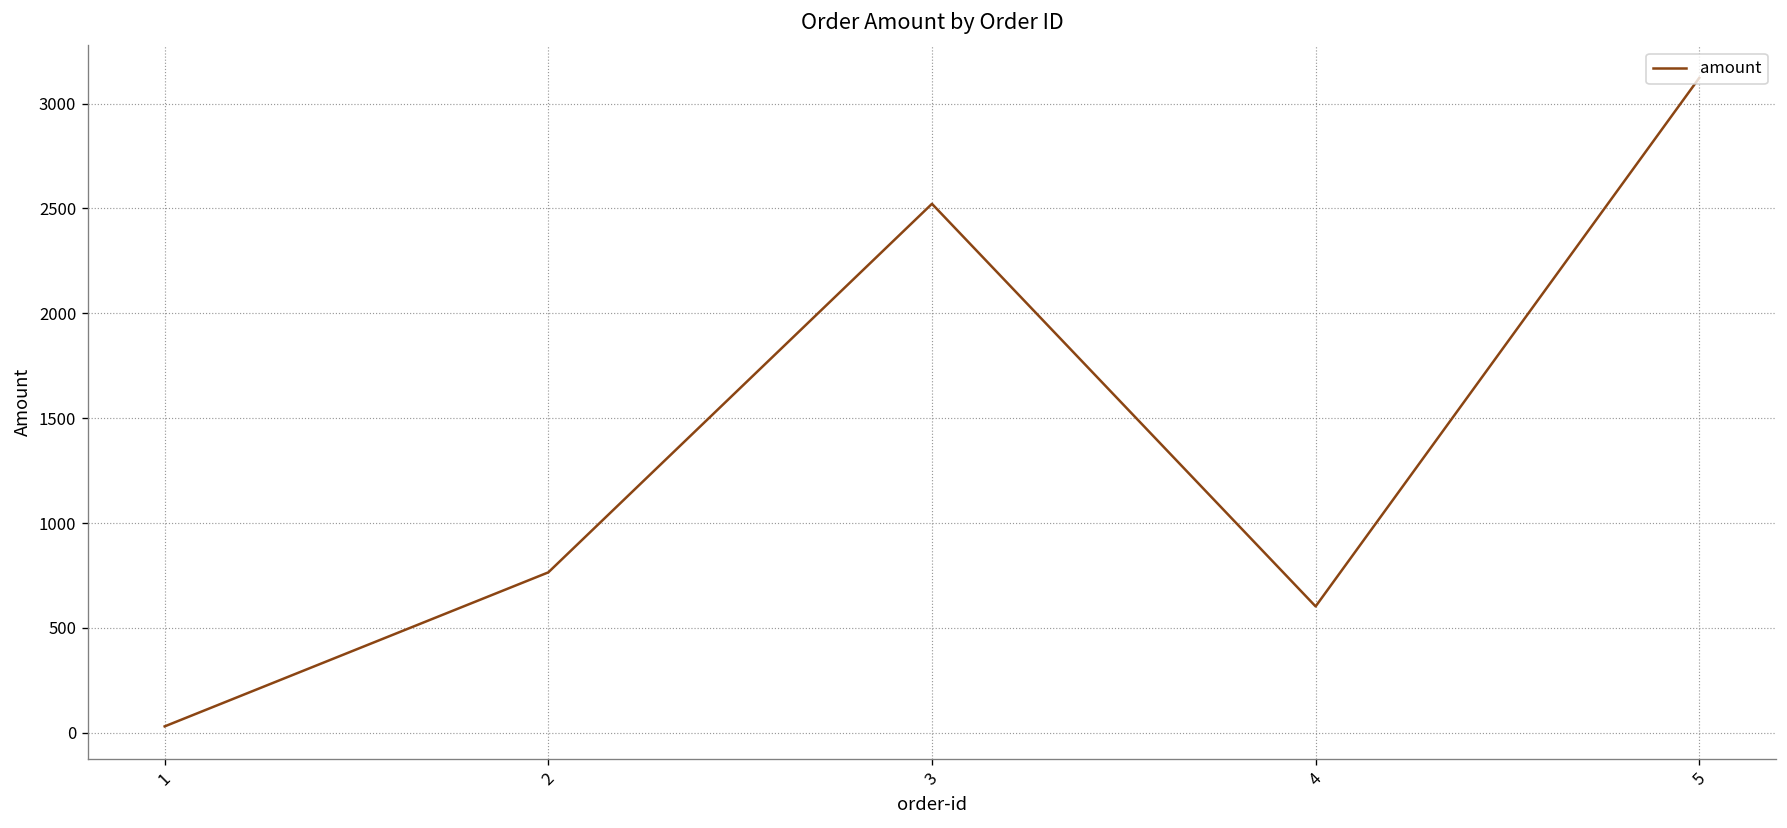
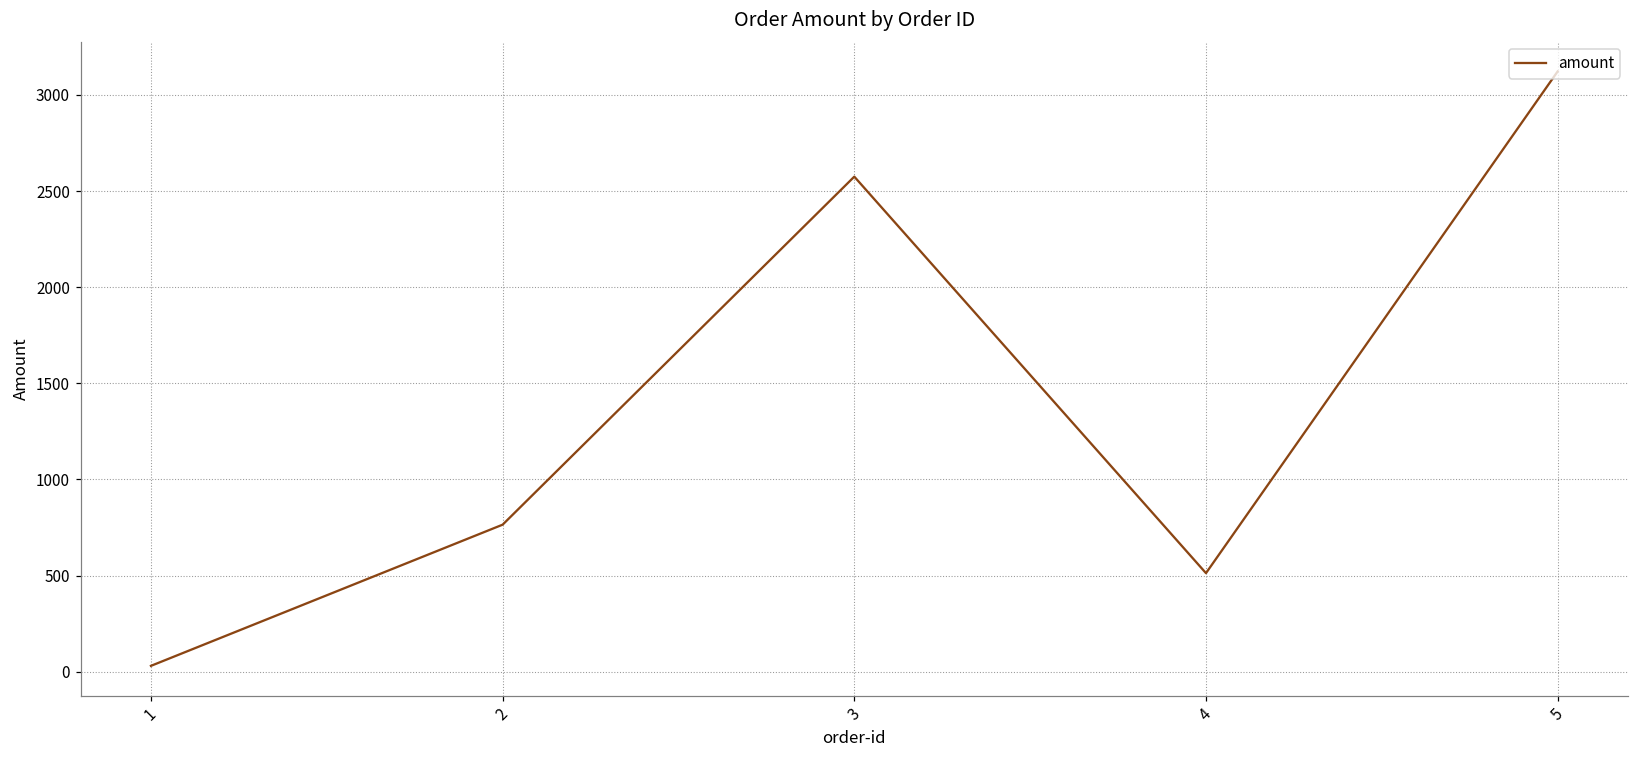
  {
    "1": 30,
    "2": 760,
-   "3": 2520,
-   "4": 600
+   "3": 2580,
+   "4": 510
  }
